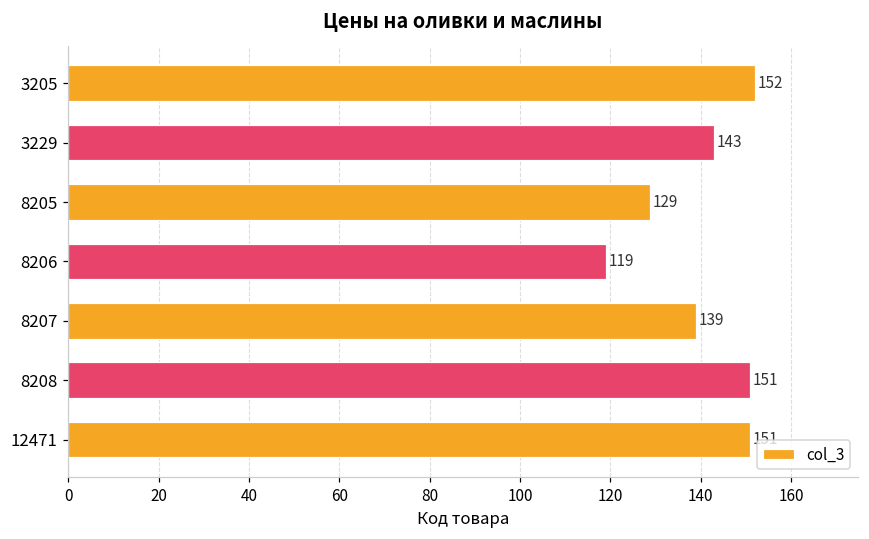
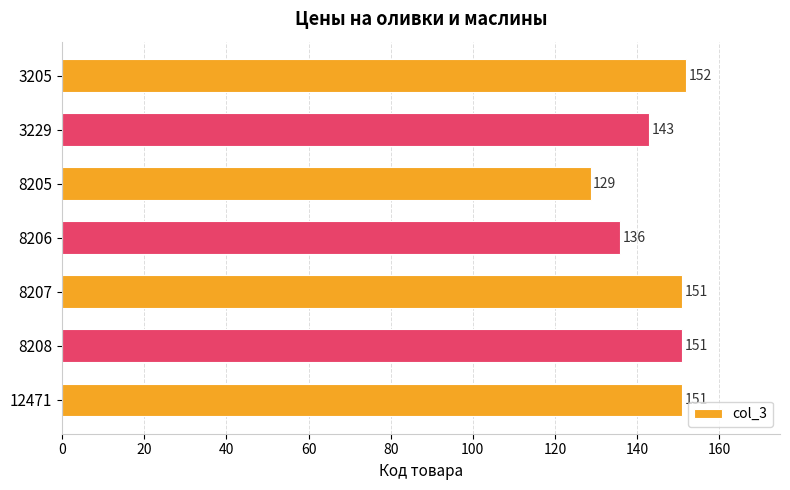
  {
    "3205": 152,
    "3229": 143,
    "8205": 129,
-   "8206": 119,
-   "8207": 139,
+   "8206": 136,
+   "8207": 151,
    "8208": 151
  }
